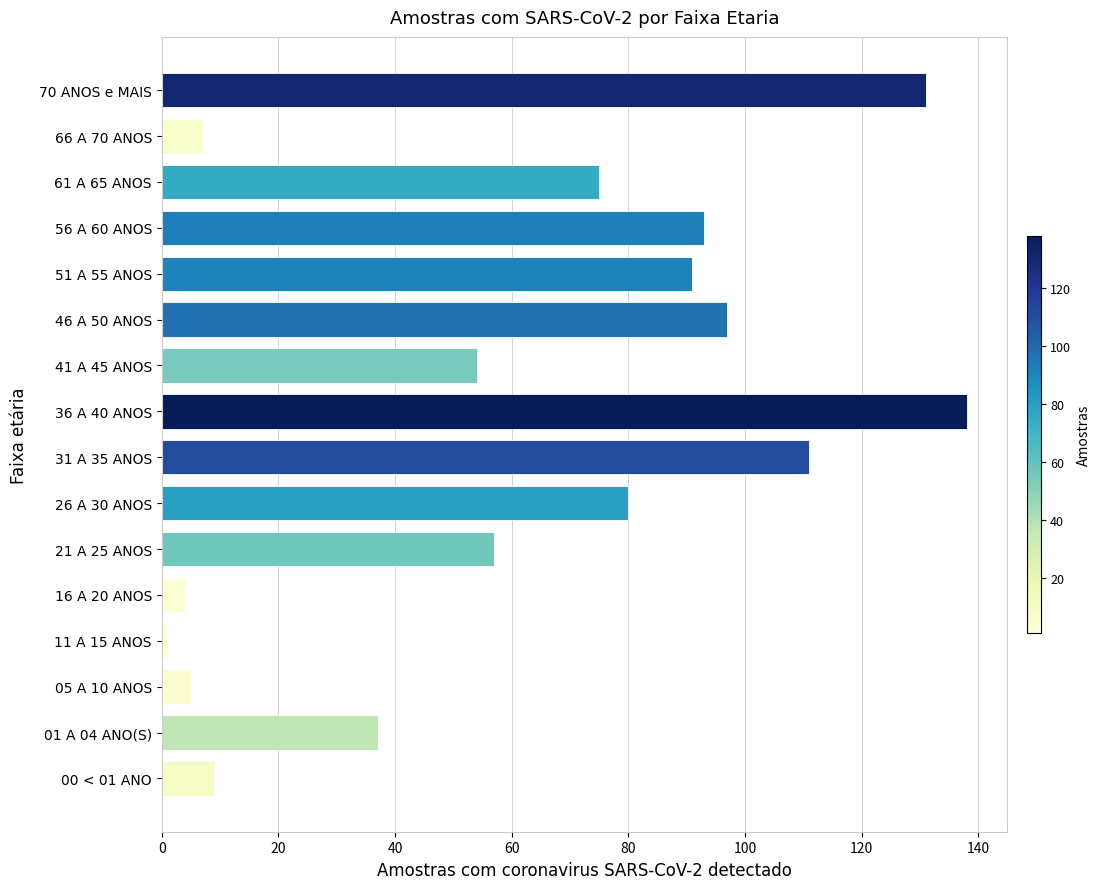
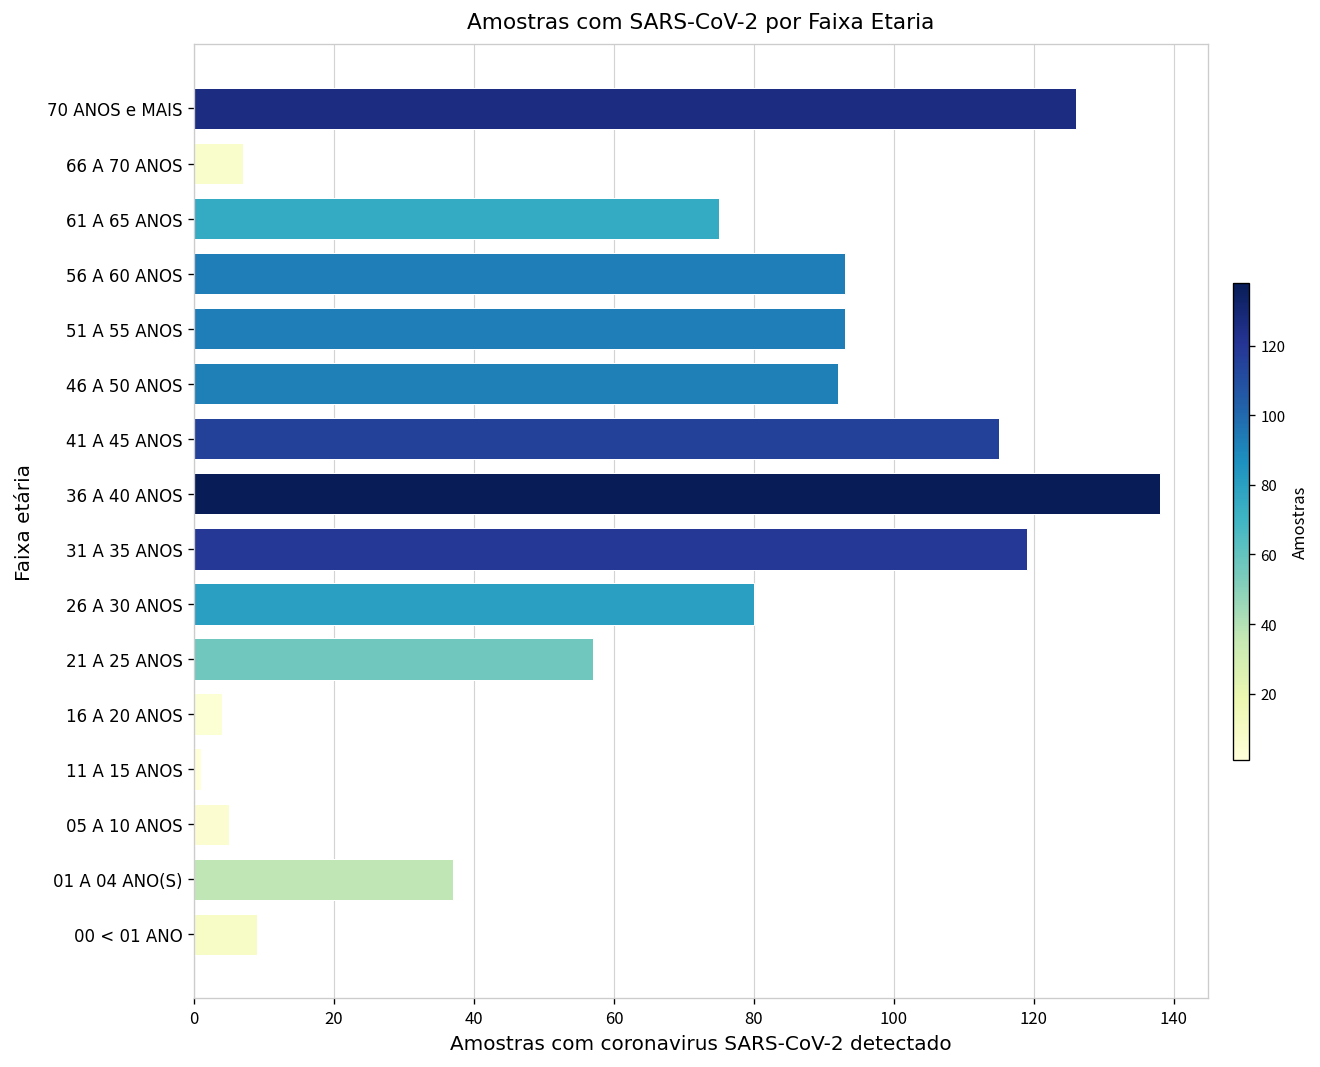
  {
-   "70 ANOS e MAIS": 131,
+   "70 ANOS e MAIS": 126,
    "66 A 70 ANOS": 7,
    "61 A 65 ANOS": 75,
    "56 A 60 ANOS": 93,
-   "51 A 55 ANOS": 91,
-   "46 A 50 ANOS": 97,
-   "41 A 45 ANOS": 54,
+   "51 A 55 ANOS": 93,
+   "46 A 50 ANOS": 92,
+   "41 A 45 ANOS": 115,
    "36 A 40 ANOS": 138,
-   "31 A 35 ANOS": 111,
+   "31 A 35 ANOS": 119,
    "26 A 30 ANOS": 80,
    "21 A 25 ANOS": 57,
    "16 A 20 ANOS": 4,
    "11 A 15 ANOS": 1,
    "05 A 10 ANOS": 5,
    "01 A 04 ANO(S)": 37,
    "00 < 01 ANO": 9
  }
